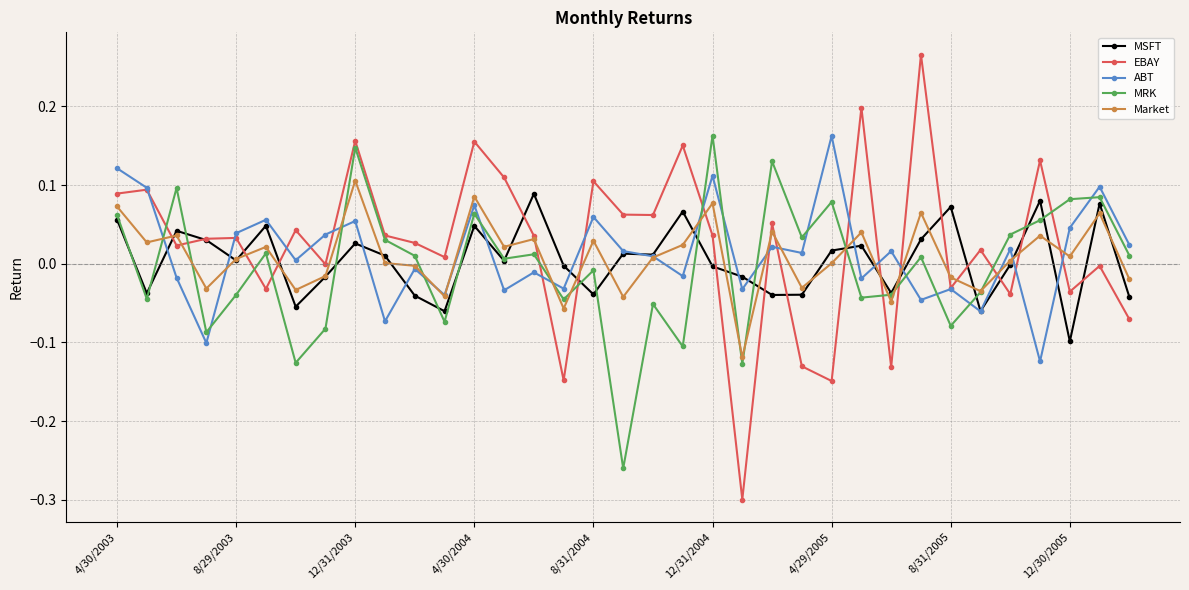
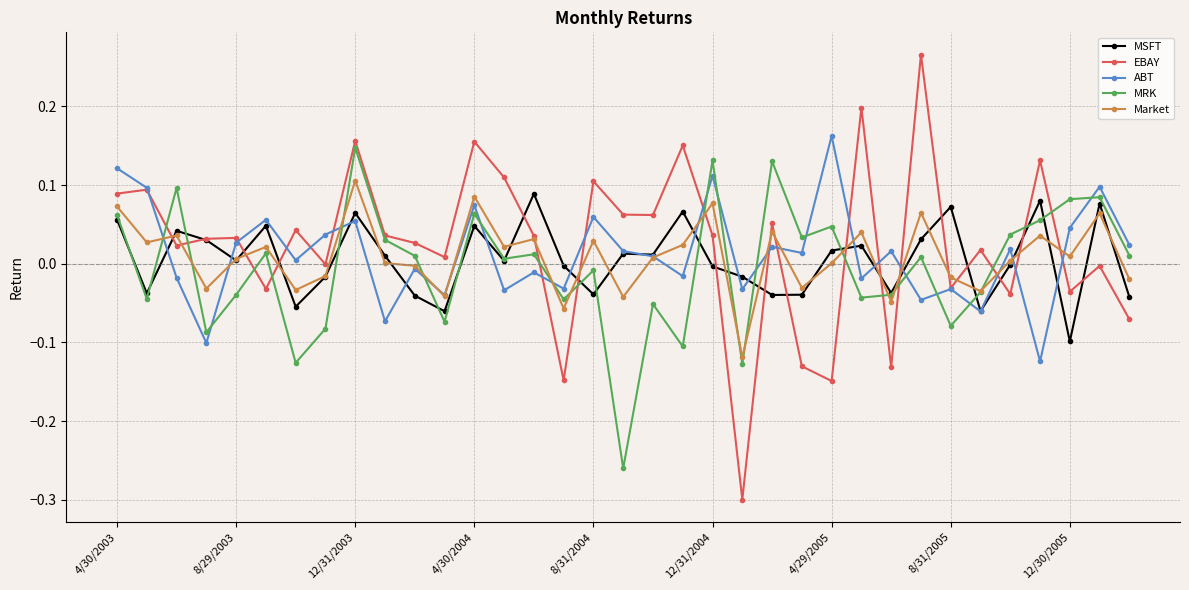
  {
    "MSFT": {
      "4/30/2003": 0.06,
-     "12/31/2003": 0.03,
+     "12/31/2003": 0.06,
      "4/30/2004": 0.05,
      "8/31/2004": -0.04,
      "12/31/2004": 0.00,
      "4/29/2005": 0.02,
      "8/31/2005": 0.07,
      "12/30/2005": -0.10
    },
    "ABT": {
      "4/30/2003": 0.12,
-     "8/29/2003": 0.04,
+     "8/29/2003": 0.03,
      "12/31/2003": 0.05,
      "4/30/2004": 0.07,
      "8/31/2004": 0.06,
      "12/31/2004": 0.11,
      "4/29/2005": 0.16,
      "12/30/2005": 0.05
    },
    "MRK": {
      "4/30/2003": 0.06,
      "8/29/2003": -0.04,
      "12/31/2003": 0.15,
      "4/30/2004": 0.06,
      "8/31/2004": -0.01,
-     "12/31/2004": 0.16,
-     "4/29/2005": 0.08,
+     "12/31/2004": 0.13,
+     "4/29/2005": 0.05,
      "8/31/2005": -0.08,
      "12/30/2005": 0.08
    }
  }
